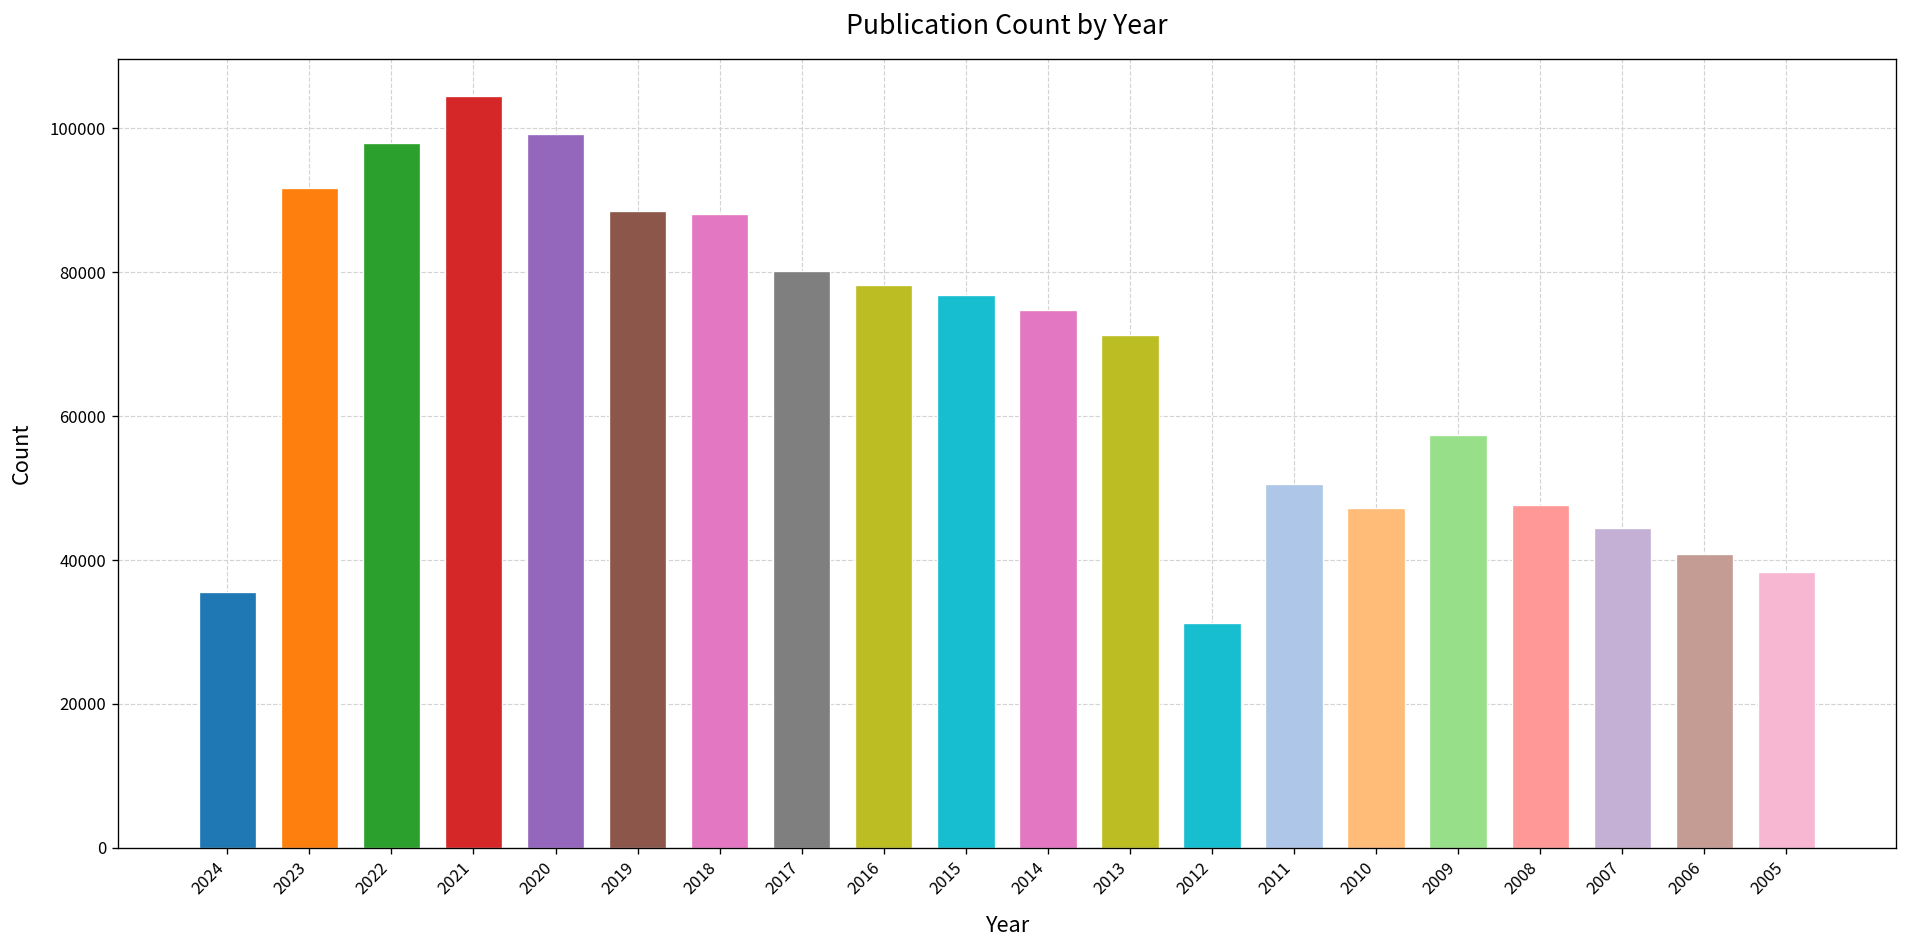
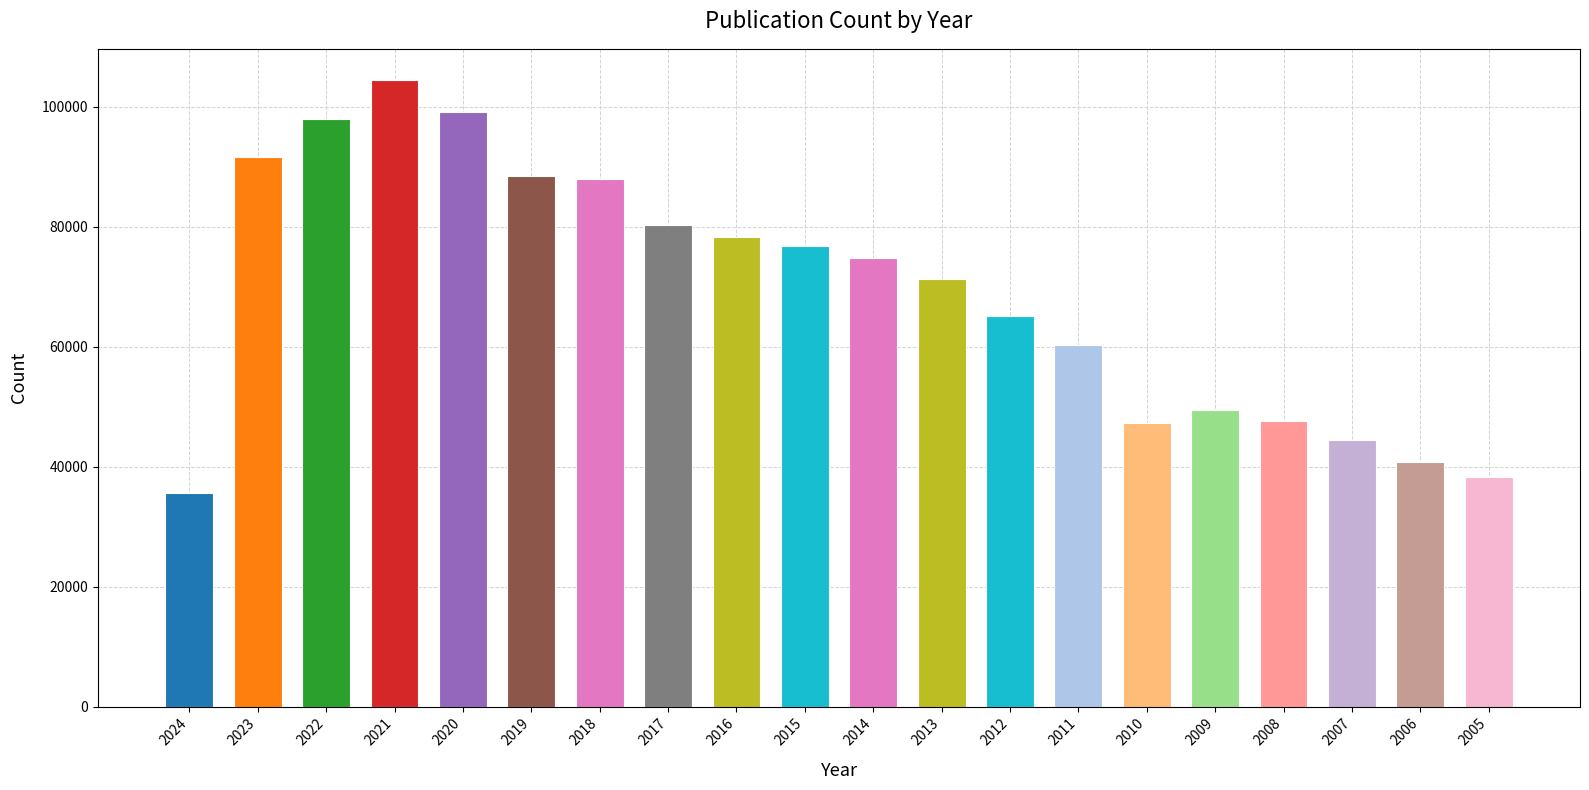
  {
    "2024": 36000,
    "2023": 92000,
    "2022": 98000,
    "2021": 104000,
    "2020": 99000,
    "2019": 88000,
    "2018": 88000,
    "2017": 80000,
    "2016": 78000,
    "2015": 77000,
    "2014": 75000,
    "2013": 71000,
-   "2012": 31000,
-   "2011": 51000,
+   "2012": 65000,
+   "2011": 60000,
    "2010": 47000,
-   "2009": 57000,
+   "2009": 49000,
    "2008": 48000,
    "2007": 44000,
    "2006": 41000,
    "2005": 38000
  }
